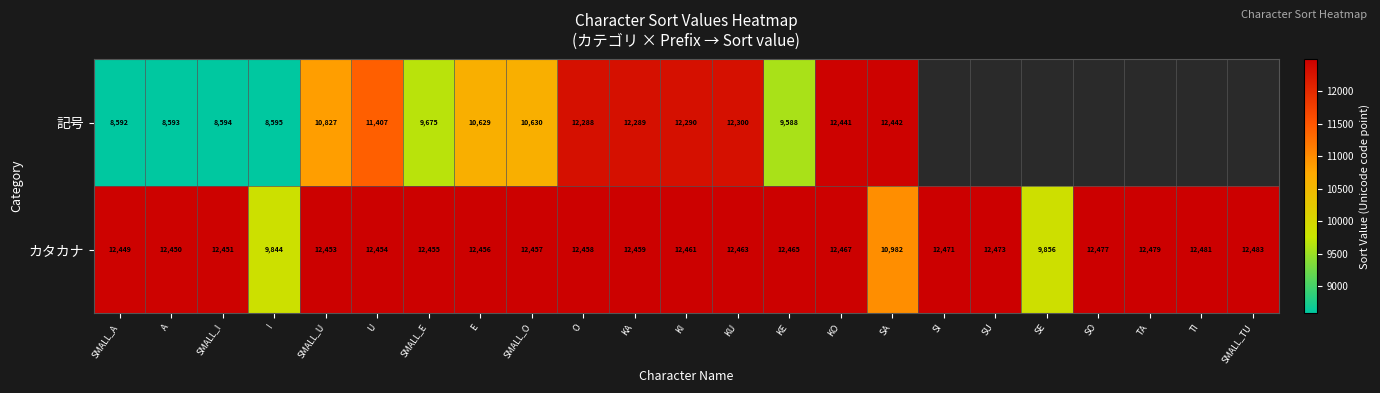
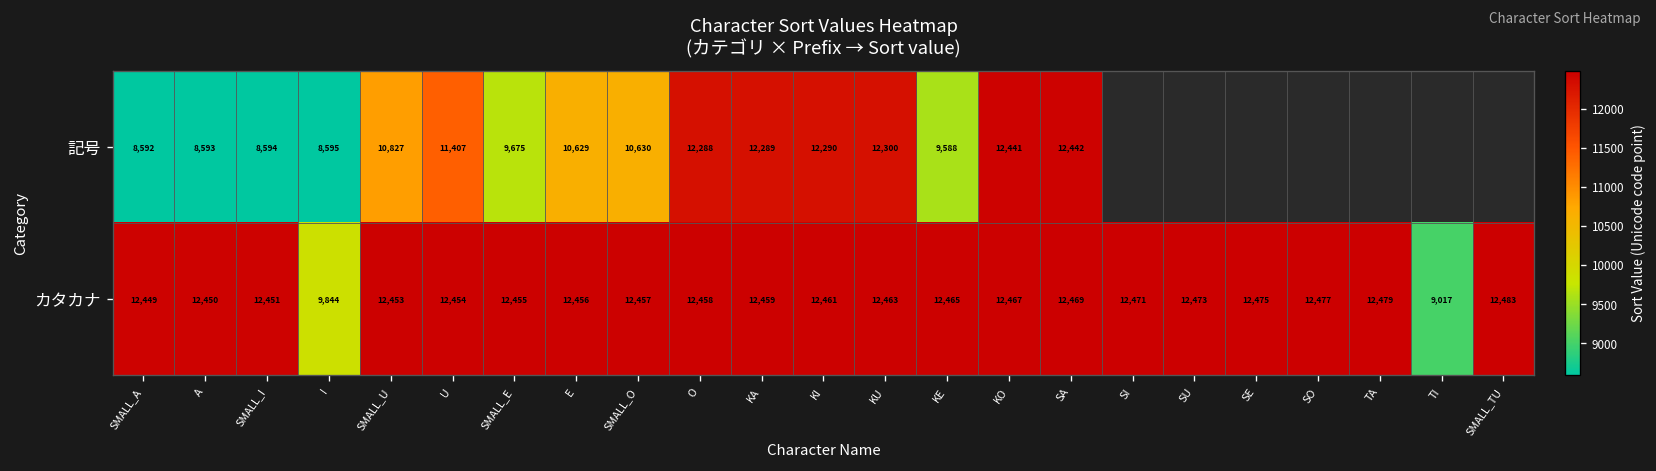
  {
    "記号": {
      "SMALL_A": "8,592",
      "A": "8,593",
      "SMALL_I": "8,594",
      "I": "8,595",
      "SMALL_U": "10,827",
      "U": "11,407",
      "SMALL_E": "9,675",
      "E": "10,629",
      "SMALL_O": "10,630",
      "O": "12,288",
      "KA": "12,289",
      "KI": "12,290",
      "KU": "12,300",
      "KE": "9,588",
      "KO": "12,441",
      "SA": "12,442"
    },
    "カタカナ": {
      "SMALL_A": "12,449",
      "A": "12,450",
      "SMALL_I": "12,451",
      "I": "9,844",
      "SMALL_U": "12,453",
      "U": "12,454",
      "SMALL_E": "12,455",
      "E": "12,456",
      "SMALL_O": "12,457",
      "O": "12,458",
      "KA": "12,459",
      "KI": "12,461",
      "KU": "12,463",
      "KE": "12,465",
      "KO": "12,467",
-     "SA": "10,982",
+     "SA": "12,469",
      "SI": "12,471",
      "SU": "12,473",
-     "SE": "9,856",
+     "SE": "12,475",
      "SO": "12,477",
      "TA": "12,479",
-     "TI": "12,481",
+     "TI": "9,017",
      "SMALL_TU": "12,483"
    }
  }
